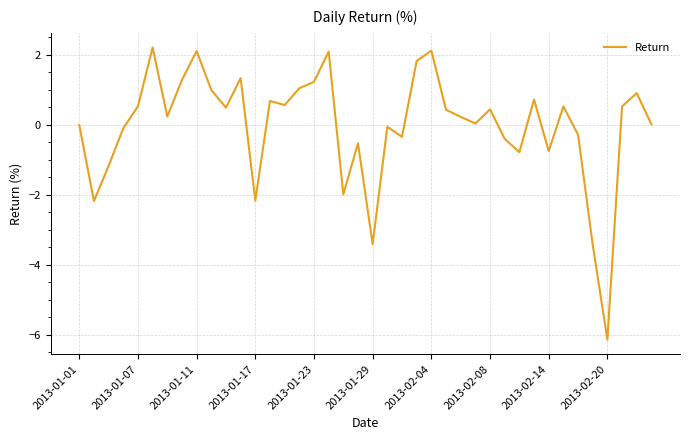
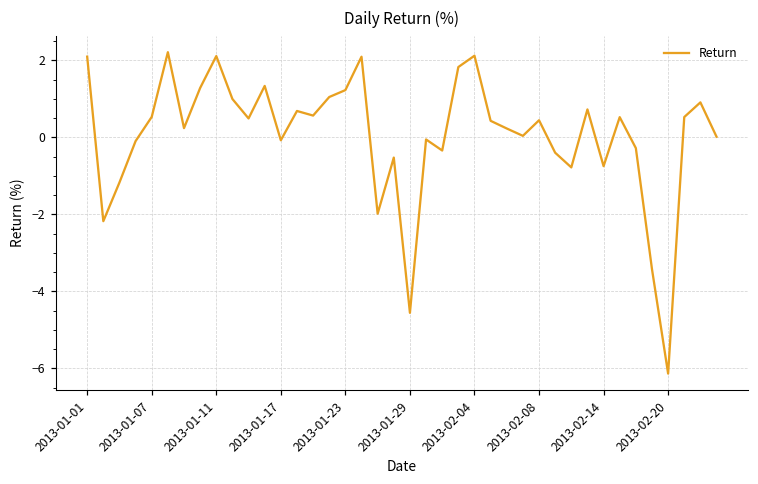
  {
-   "2013-01-01": 0.0,
+   "2013-01-01": 2.1,
    "2013-01-07": 0.5,
    "2013-01-11": 2.1,
-   "2013-01-17": -2.2,
+   "2013-01-17": -0.1,
    "2013-01-23": 1.2,
-   "2013-01-29": -3.4,
+   "2013-01-29": -4.6,
    "2013-02-04": 2.1,
    "2013-02-08": 0.4,
    "2013-02-14": -0.7,
    "2013-02-20": -6.1
  }
